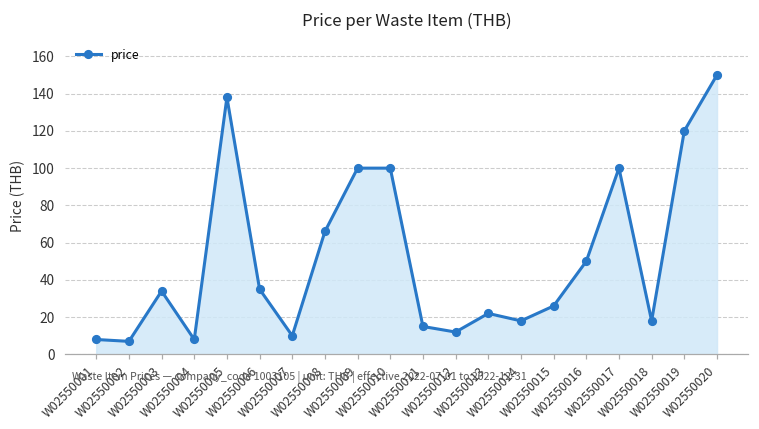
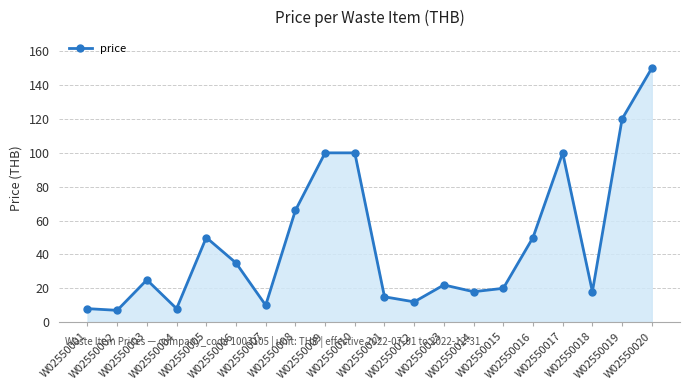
  {
    "W02550001": 8,
    "W02550002": 7,
-   "W02550003": 34,
+   "W02550003": 25,
    "W02550004": 8,
-   "W02550005": 138,
+   "W02550005": 50,
    "W02550006": 35,
    "W02550007": 10,
    "W02550008": 66,
    "W02550009": 100,
    "W02550010": 100,
    "W02550011": 15,
    "W02550012": 12,
    "W02550013": 22,
    "W02550014": 18,
-   "W02550015": 26,
+   "W02550015": 20,
    "W02550016": 50,
    "W02550017": 100,
    "W02550018": 18,
    "W02550019": 120,
    "W02550020": 150
  }
